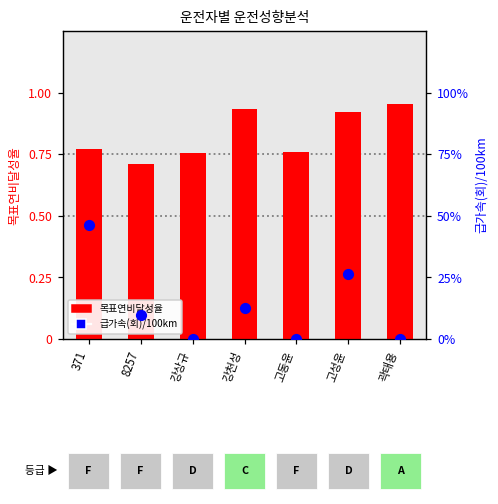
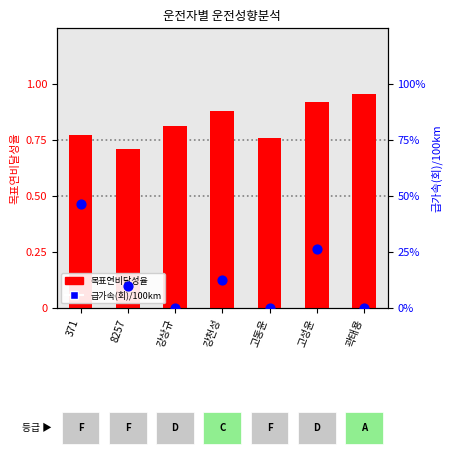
  {
    "목표연비달성율": {
      "371": 0.77,
      "8257": 0.71,
-     "강상규": 0.75,
-     "강천성": 0.93,
+     "강상규": 0.81,
+     "강천성": 0.88,
      "고동윤": 0.76,
      "고성윤": 0.92,
      "곽태용": 0.95
    }
  }
